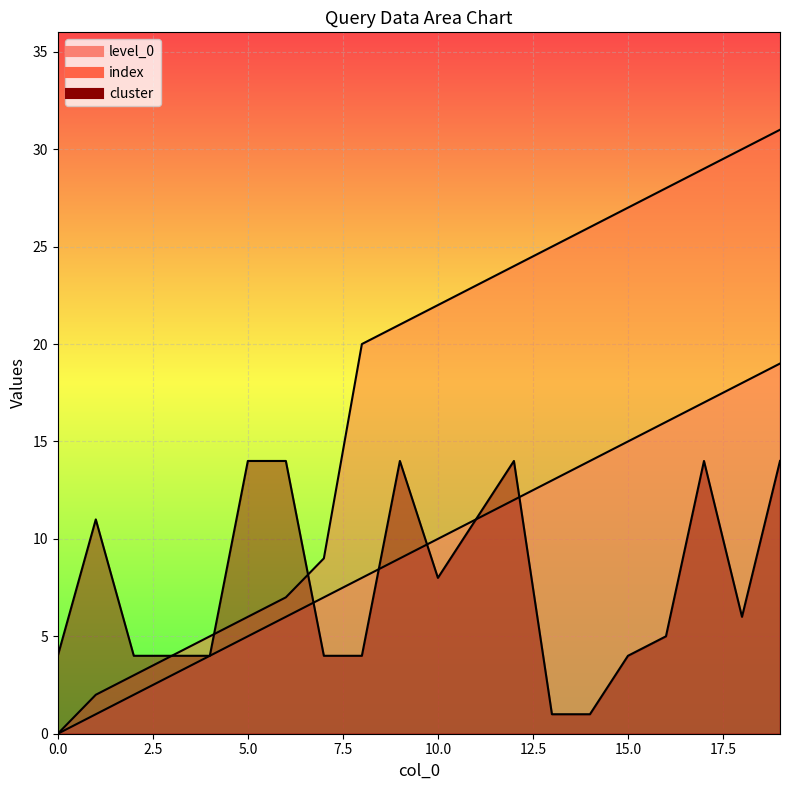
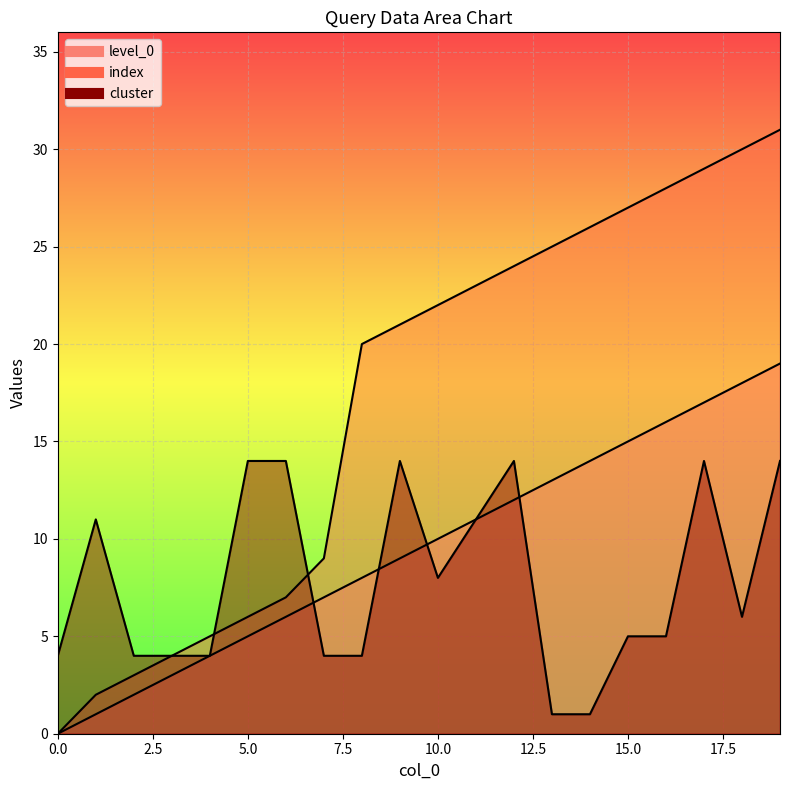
  {
    "cluster": {
      "0.0": 4,
      "5.0": 14,
      "10.0": 8,
-     "15.0": 4
+     "15.0": 5
    }
  }
